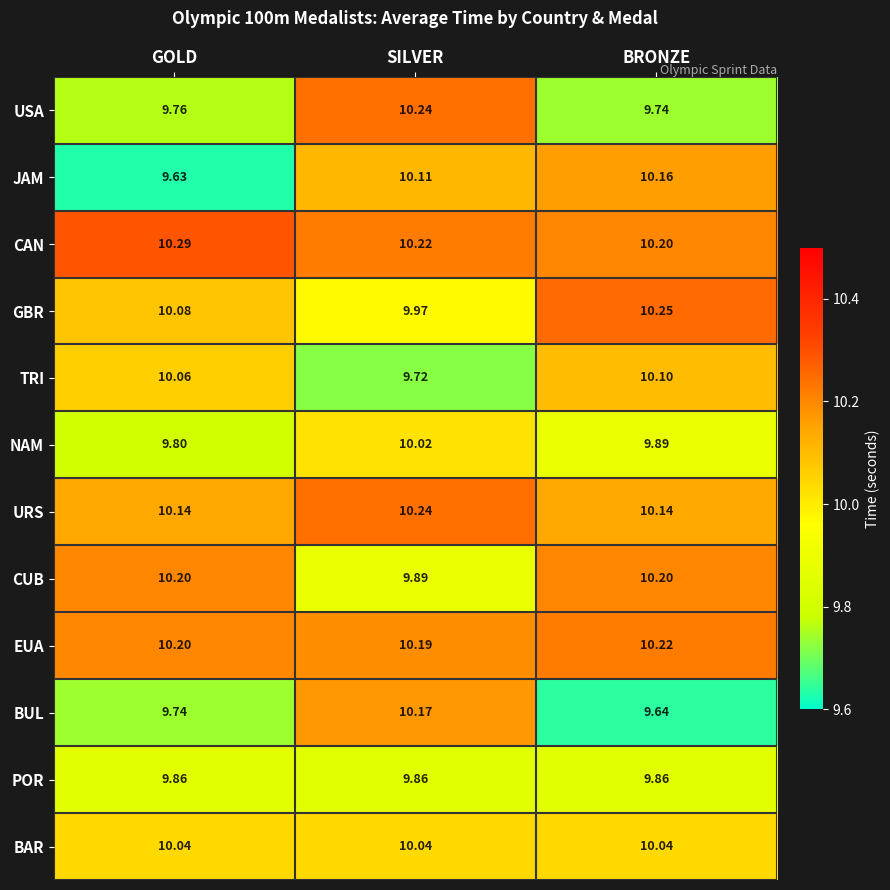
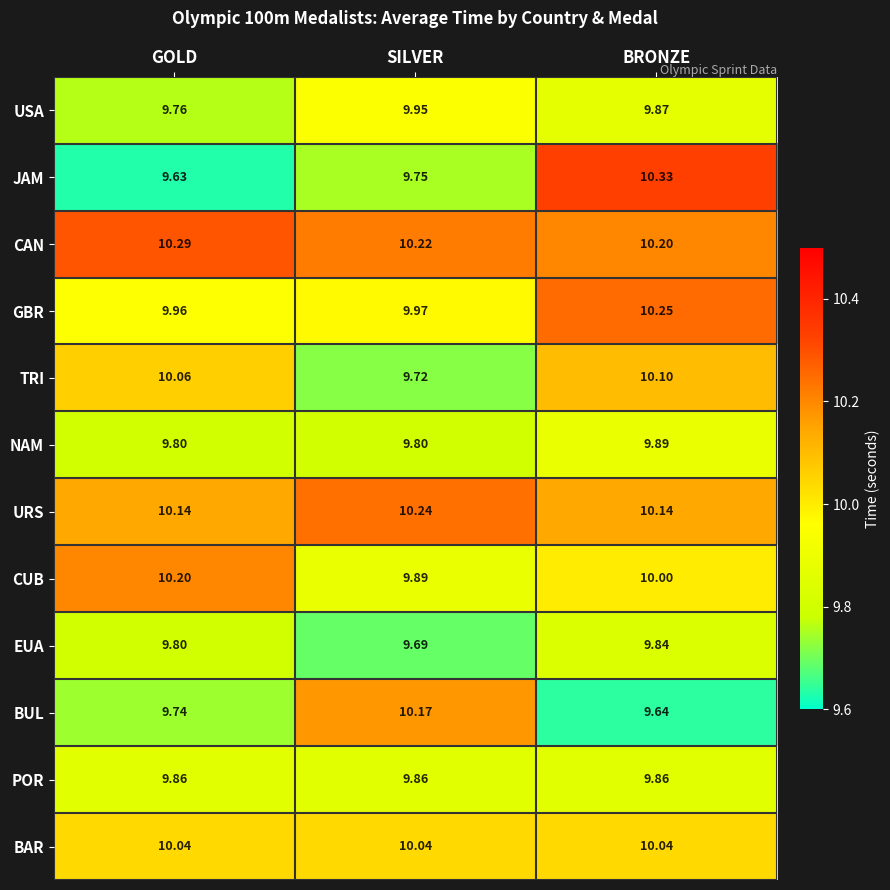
  {
    "USA": {
      "GOLD": 9.76,
-     "SILVER": 10.24,
-     "BRONZE": 9.74
+     "SILVER": 9.95,
+     "BRONZE": 9.87
    },
    "JAM": {
      "GOLD": 9.63,
-     "SILVER": 10.11,
-     "BRONZE": 10.16
+     "SILVER": 9.75,
+     "BRONZE": 10.33
    },
    "CAN": {
      "GOLD": 10.29,
      "SILVER": 10.22,
      "BRONZE": 10.20
    },
    "GBR": {
-     "GOLD": 10.08,
+     "GOLD": 9.96,
      "SILVER": 9.97,
      "BRONZE": 10.25
    },
    "TRI": {
      "GOLD": 10.06,
      "SILVER": 9.72,
      "BRONZE": 10.10
    },
    "NAM": {
      "GOLD": 9.80,
-     "SILVER": 10.02,
+     "SILVER": 9.80,
      "BRONZE": 9.89
    },
    "URS": {
      "GOLD": 10.14,
      "SILVER": 10.24,
      "BRONZE": 10.14
    },
    "CUB": {
      "GOLD": 10.20,
      "SILVER": 9.89,
-     "BRONZE": 10.20
+     "BRONZE": 10.00
    },
    "EUA": {
-     "GOLD": 10.20,
-     "SILVER": 10.19,
-     "BRONZE": 10.22
+     "GOLD": 9.80,
+     "SILVER": 9.69,
+     "BRONZE": 9.84
    },
    "BUL": {
      "GOLD": 9.74,
      "SILVER": 10.17,
      "BRONZE": 9.64
    },
    "POR": {
      "GOLD": 9.86,
      "SILVER": 9.86,
      "BRONZE": 9.86
    },
    "BAR": {
      "GOLD": 10.04,
      "SILVER": 10.04,
      "BRONZE": 10.04
    }
  }
